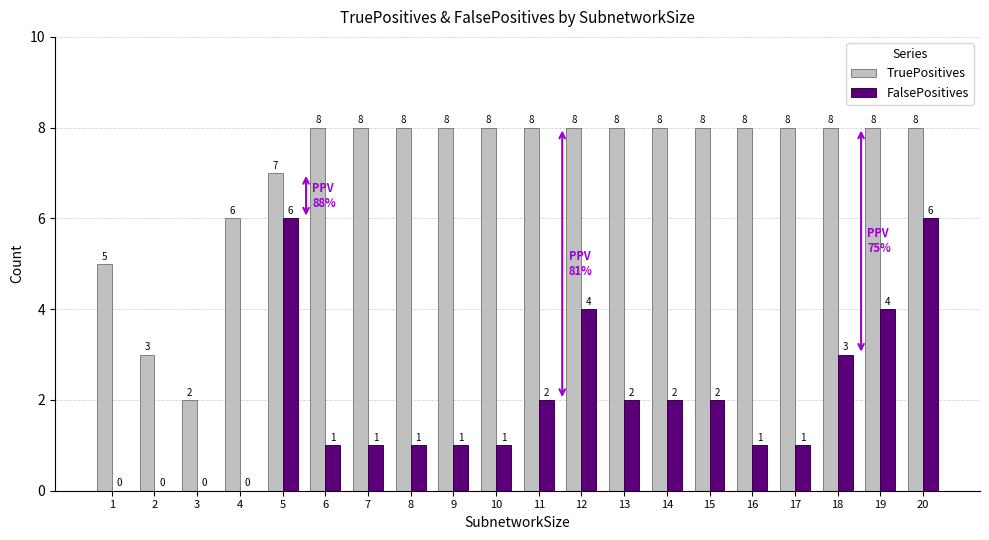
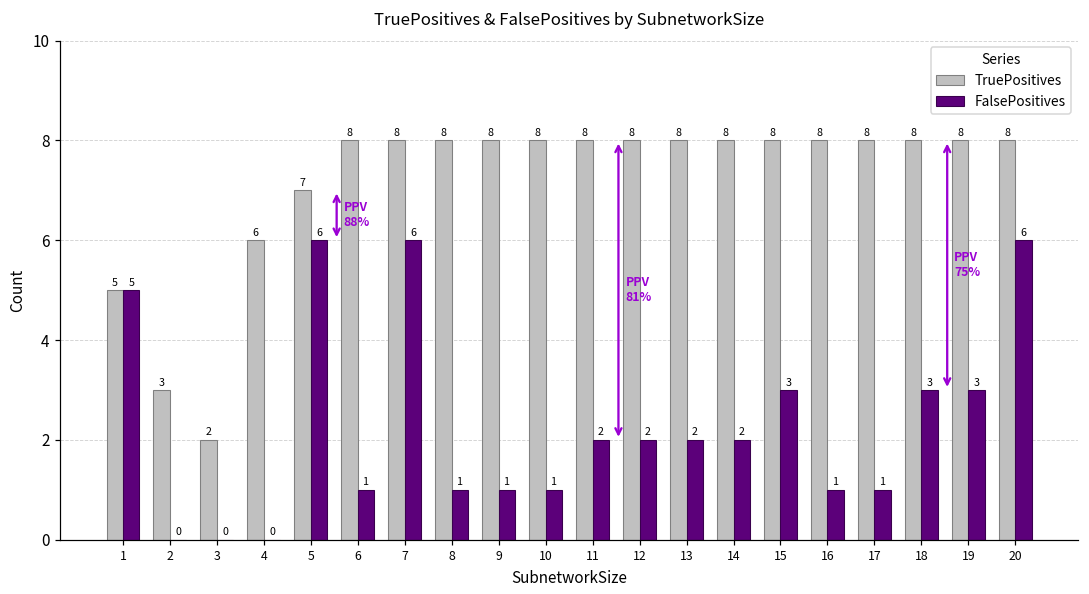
  {
    "TruePositives": {
      "1": 5,
      "2": 3,
      "3": 2,
      "4": 6,
      "5": 7,
      "6": 8,
      "7": 8,
      "8": 8,
      "9": 8,
      "10": 8,
      "11": 8,
      "12": 8,
      "13": 8,
      "14": 8,
      "15": 8,
      "16": 8,
      "17": 8,
      "18": 8,
      "19": 8,
      "20": 8
    },
    "FalsePositives": {
-     "1": 0,
+     "1": 5,
      "2": 0,
      "3": 0,
      "4": 0,
      "5": 6,
      "6": 1,
-     "7": 1,
+     "7": 6,
      "8": 1,
      "9": 1,
      "10": 1,
      "11": 2,
-     "12": 4,
+     "12": 2,
      "13": 2,
      "14": 2,
-     "15": 2,
+     "15": 3,
      "16": 1,
      "17": 1,
      "18": 3,
-     "19": 4,
+     "19": 3,
      "20": 6
    }
  }
